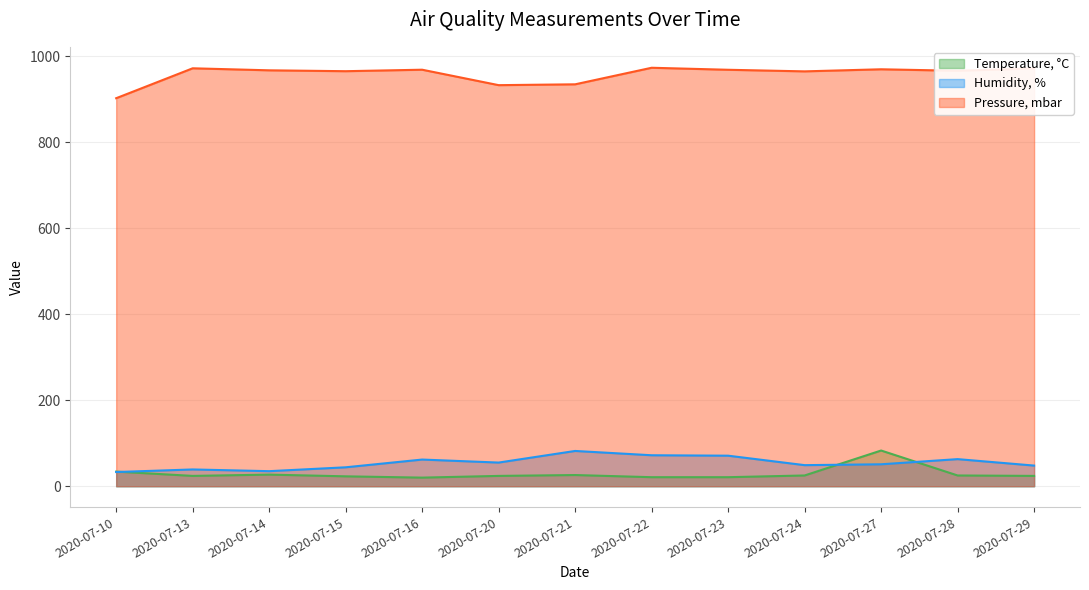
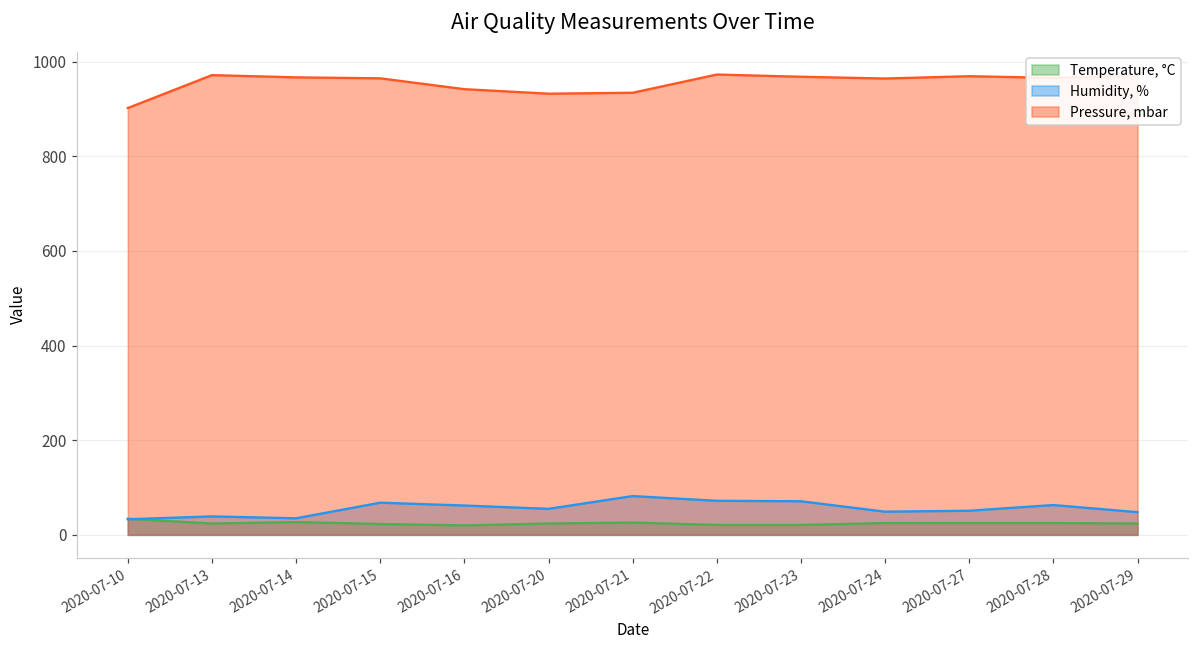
  {
    "Temperature, °C": {
      "2020-07-13": 20,
      "2020-07-14": 30,
      "2020-07-15": 20,
      "2020-07-16": 20,
      "2020-07-20": 20,
      "2020-07-21": 30,
      "2020-07-22": 20,
      "2020-07-23": 20,
      "2020-07-24": 30,
-     "2020-07-27": 80,
+     "2020-07-27": 30,
      "2020-07-28": 30,
      "2020-07-29": 20
    },
    "Humidity, %": {
      "2020-07-13": 40,
      "2020-07-14": 40,
-     "2020-07-15": 40,
+     "2020-07-15": 70,
      "2020-07-16": 60,
      "2020-07-20": 60,
      "2020-07-21": 80,
      "2020-07-22": 70,
      "2020-07-23": 70,
      "2020-07-24": 50,
      "2020-07-27": 50,
      "2020-07-28": 60,
      "2020-07-29": 50
    },
    "Pressure, mbar": {
      "2020-07-10": 900,
      "2020-07-13": 970,
      "2020-07-14": 970,
      "2020-07-15": 960,
-     "2020-07-16": 970,
+     "2020-07-16": 940,
      "2020-07-20": 930,
      "2020-07-21": 930,
      "2020-07-22": 970,
      "2020-07-23": 970,
      "2020-07-24": 960,
      "2020-07-27": 970
    }
  }
